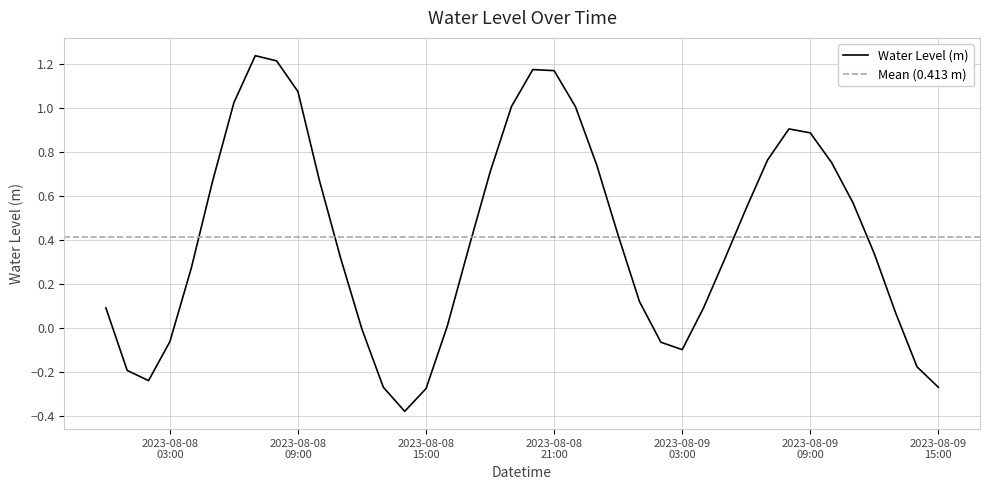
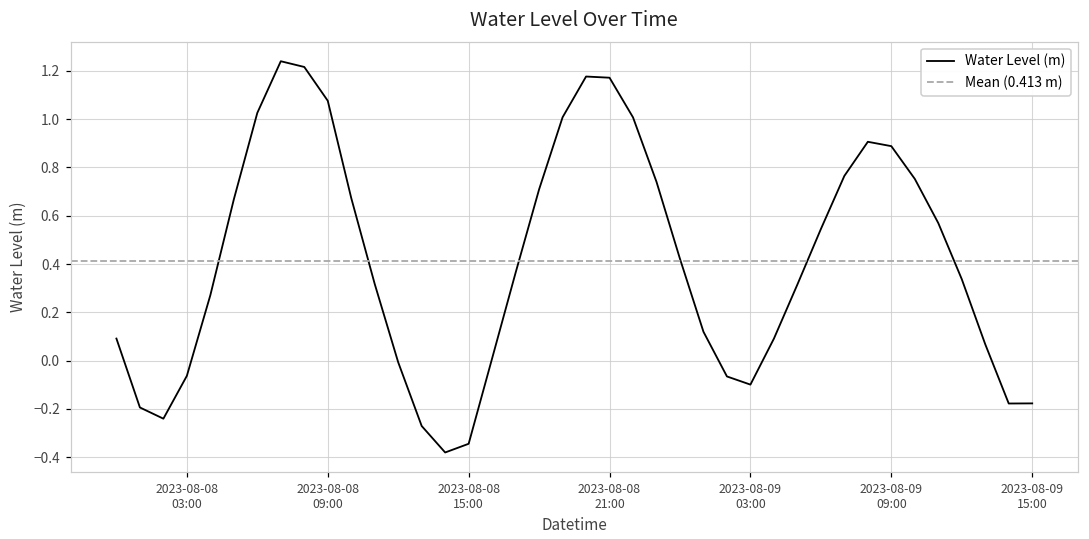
  {
    "2023-08-08 03:00": -0.06,
    "2023-08-08 09:00": 1.08,
-   "2023-08-08 15:00": -0.28,
+   "2023-08-08 15:00": -0.34,
    "2023-08-08 21:00": 1.17,
    "2023-08-09 03:00": -0.10,
    "2023-08-09 09:00": 0.89,
-   "2023-08-09 15:00": -0.27
+   "2023-08-09 15:00": -0.18
  }
